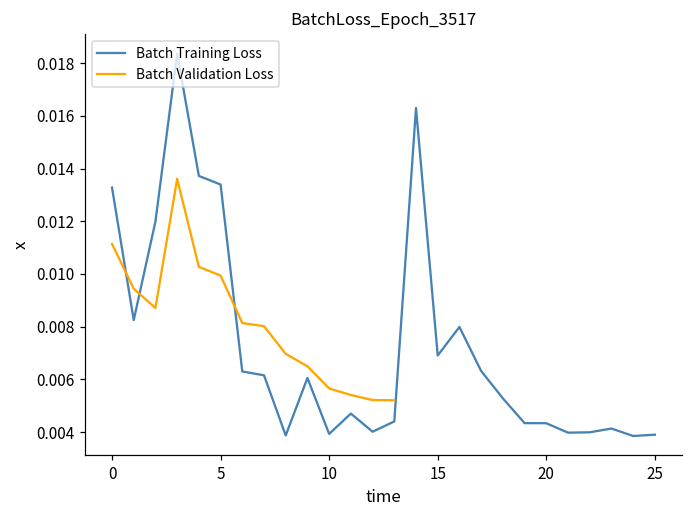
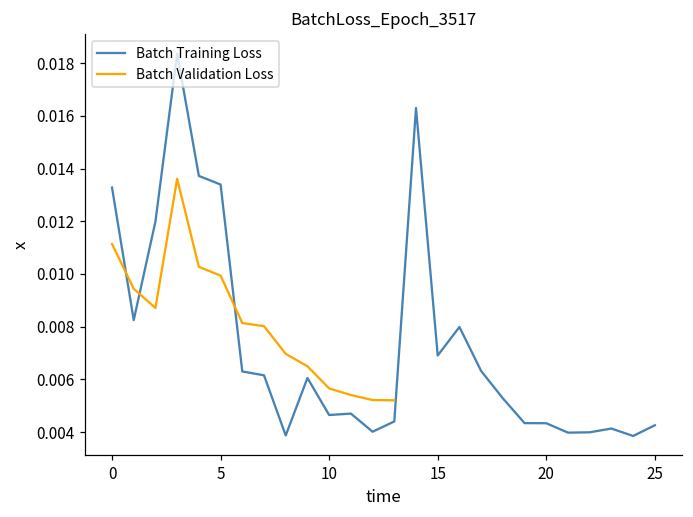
  {
    "Batch Training Loss": {
      "0": 0.0133,
      "5": 0.0134,
-     "10": 0.0039,
+     "10": 0.0047,
      "15": 0.0069,
      "20": 0.0043,
-     "25": 0.0039
+     "25": 0.0043
    },
    "Batch Validation Loss": {
      "0": 0.0111,
      "5": 0.0099,
      "10": 0.0057
    }
  }
